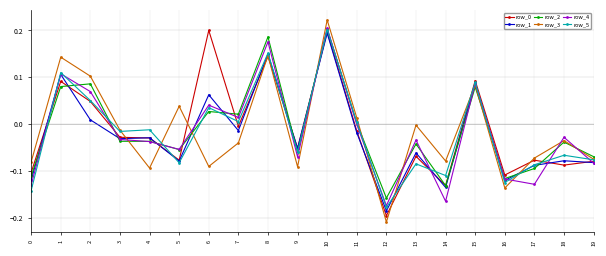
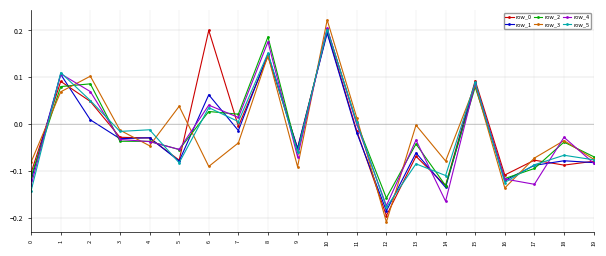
  {
    "row_0": {
      "0": -0.10,
      "1": 0.09,
      "6": 0.20,
      "7": 0.00,
      "12": -0.19,
      "13": -0.07,
      "16": -0.11,
      "18": -0.09
    },
    "row_1": {
      "0": -0.12,
      "2": 0.01,
      "6": 0.06,
      "7": -0.01,
      "12": -0.18,
      "13": -0.06,
      "18": -0.08
    },
    "row_2": {
      "0": -0.11,
      "1": 0.08,
      "2": 0.09,
      "6": 0.03,
      "7": 0.02,
      "8": 0.19,
      "12": -0.16,
      "13": -0.04,
      "17": -0.09
    },
    "row_3": {
      "0": -0.08,
-     "1": 0.14,
+     "1": 0.07,
      "2": 0.10,
-     "4": -0.09,
+     "4": -0.05,
      "5": 0.04,
      "6": -0.09,
      "7": -0.04,
      "9": -0.09,
      "10": 0.22,
      "11": 0.01,
      "12": -0.21,
      "13": 0.00,
      "14": -0.08,
      "16": -0.14
    },
    "row_4": {
      "0": -0.13,
      "2": 0.07,
      "7": 0.01,
      "8": 0.18,
      "9": -0.07,
      "13": -0.03,
      "14": -0.16,
      "17": -0.13,
      "18": -0.03
    },
    "row_5": {
      "0": -0.14,
      "4": -0.01,
      "7": 0.01,
      "13": -0.08,
      "14": -0.11,
      "18": -0.07
    }
  }
